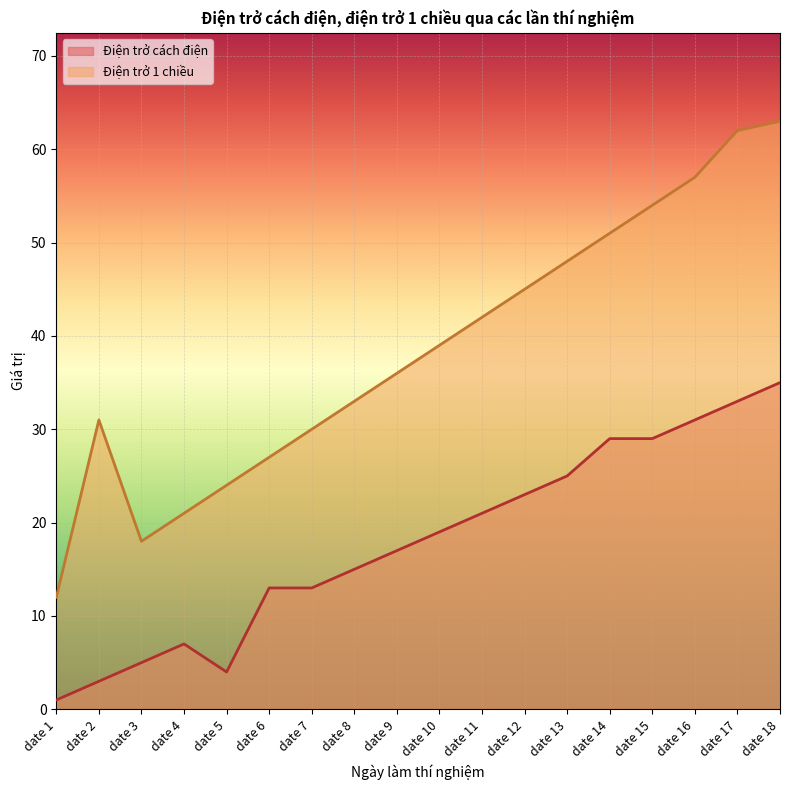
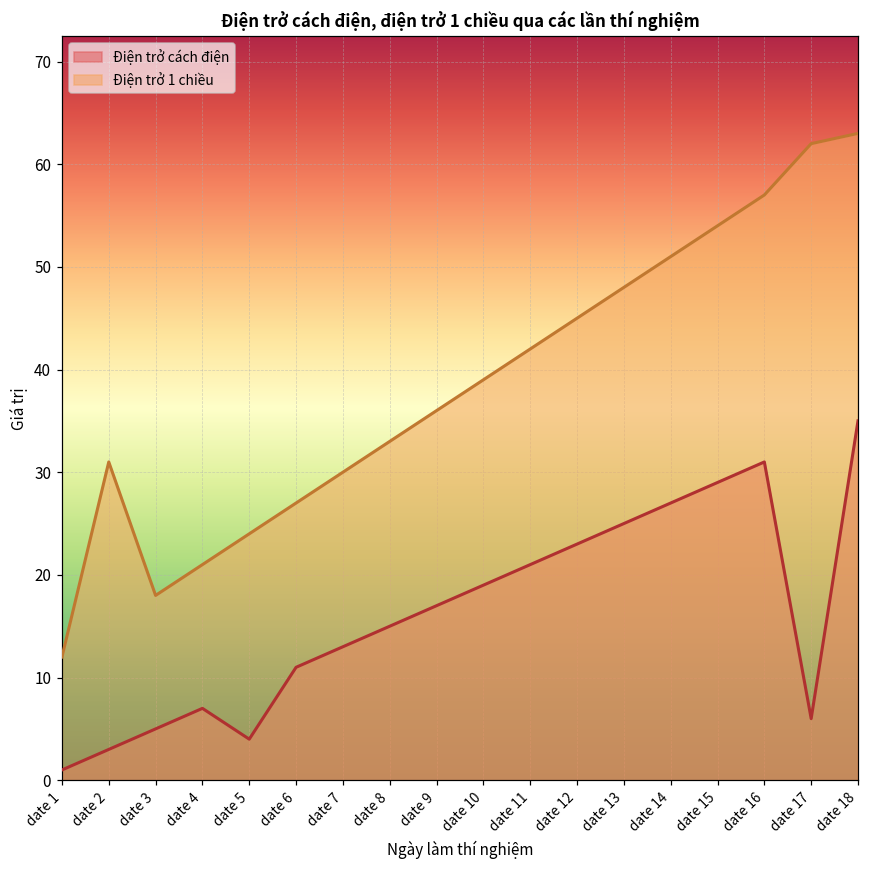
  {
    "Điện trở cách điện": {
      "date 1": 1,
      "date 2": 3,
      "date 3": 5,
      "date 4": 7,
      "date 5": 4,
-     "date 6": 13,
+     "date 6": 11,
      "date 7": 13,
      "date 8": 15,
      "date 9": 17,
      "date 10": 19,
      "date 11": 21,
      "date 12": 23,
      "date 13": 25,
-     "date 14": 29,
+     "date 14": 27,
      "date 15": 29,
      "date 16": 31,
-     "date 17": 33,
+     "date 17": 6,
      "date 18": 35
    },
    "Điện trở 1 chiều": {
      "date 1": 12,
      "date 2": 31,
      "date 3": 18,
      "date 4": 21,
      "date 5": 24,
      "date 6": 27,
      "date 7": 30,
      "date 8": 33,
      "date 9": 36,
      "date 10": 39,
      "date 11": 42,
      "date 12": 45,
      "date 13": 48,
      "date 14": 51,
      "date 15": 54,
      "date 16": 57,
      "date 17": 62,
      "date 18": 63
    }
  }
